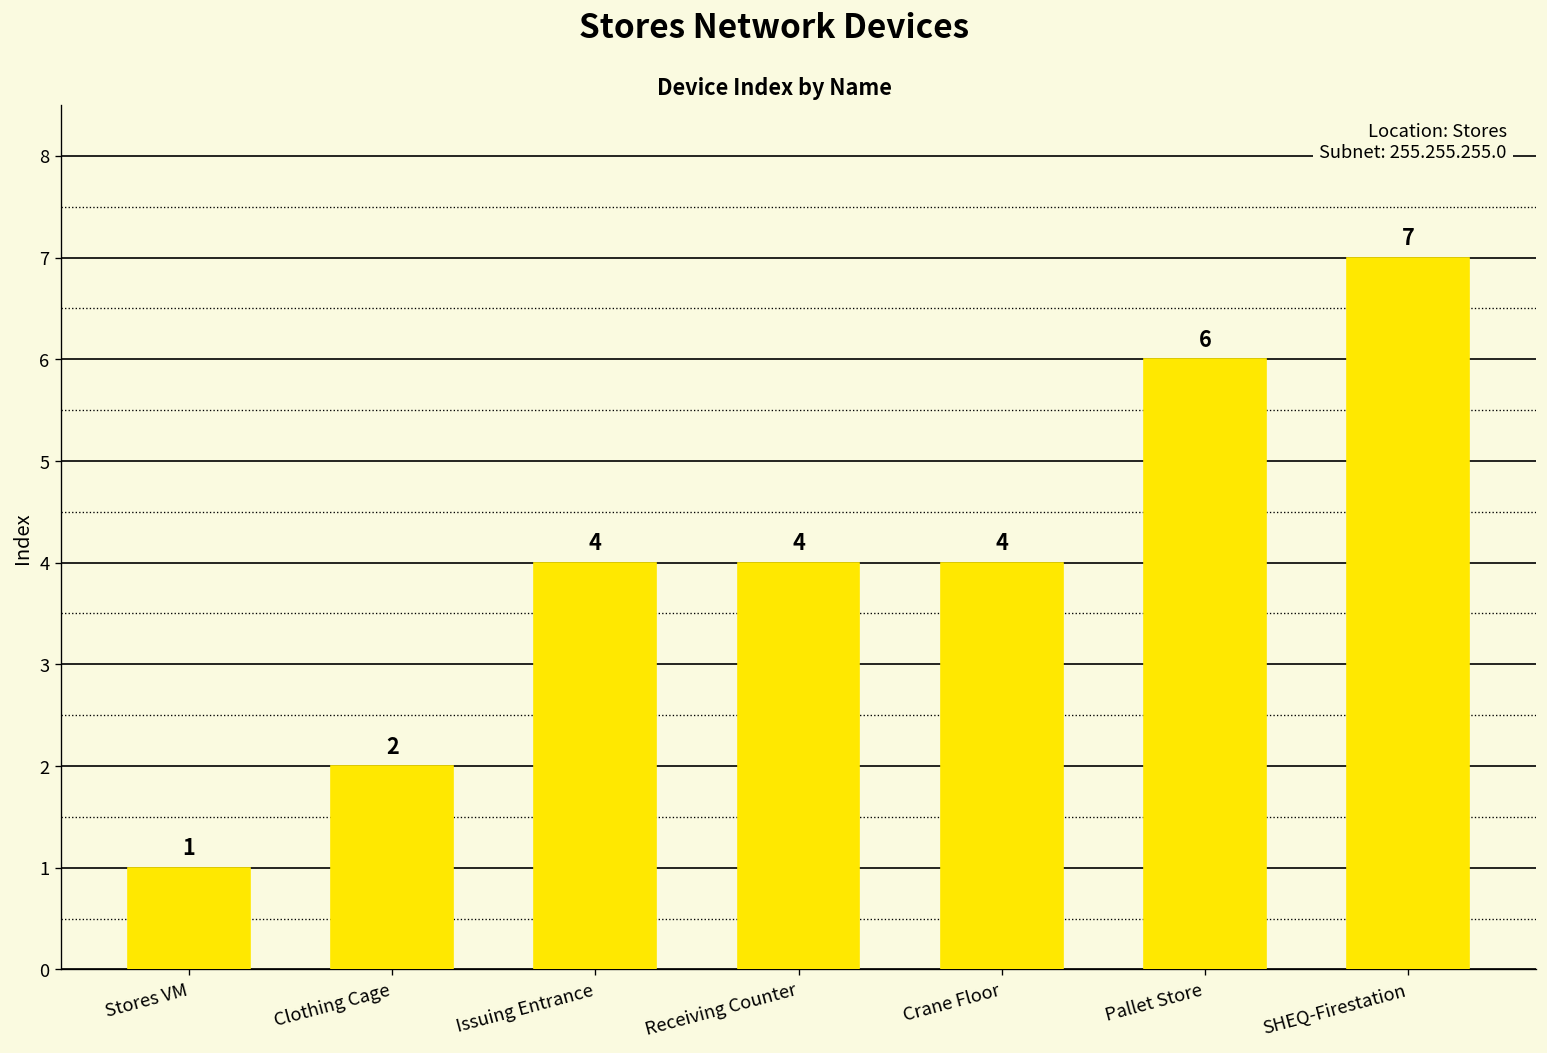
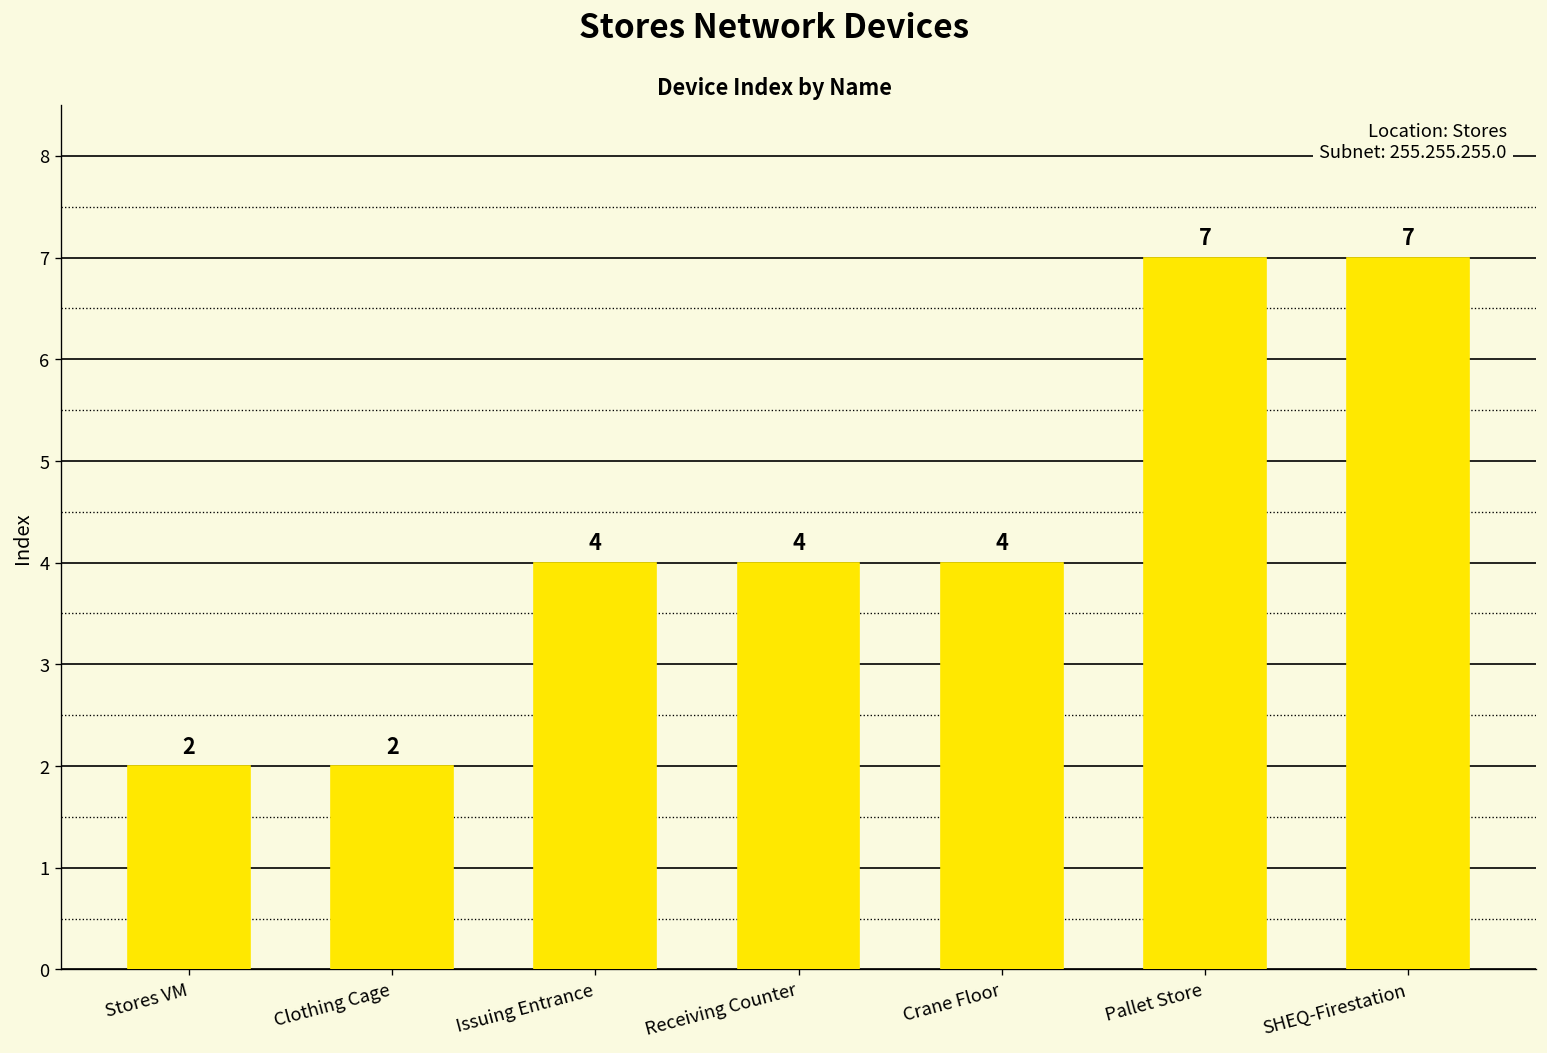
  {
-   "Stores VM": 1,
+   "Stores VM": 2,
    "Clothing Cage": 2,
    "Issuing Entrance": 4,
    "Receiving Counter": 4,
    "Crane Floor": 4,
-   "Pallet Store": 6,
+   "Pallet Store": 7,
    "SHEQ-Firestation": 7
  }
